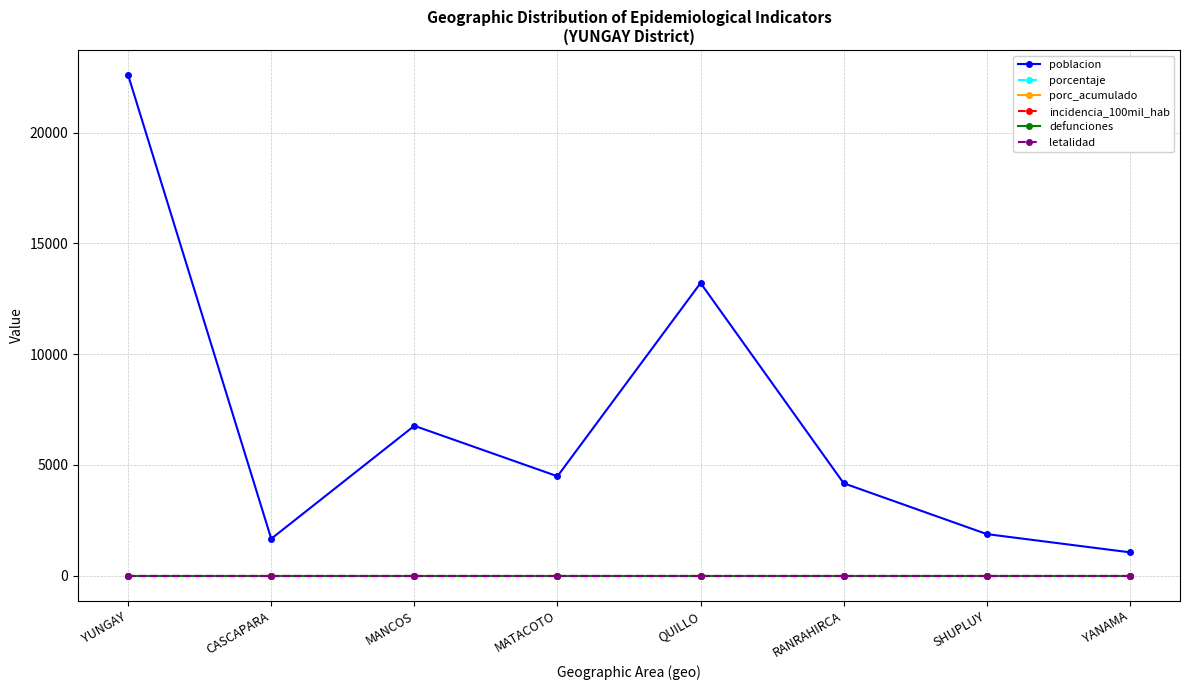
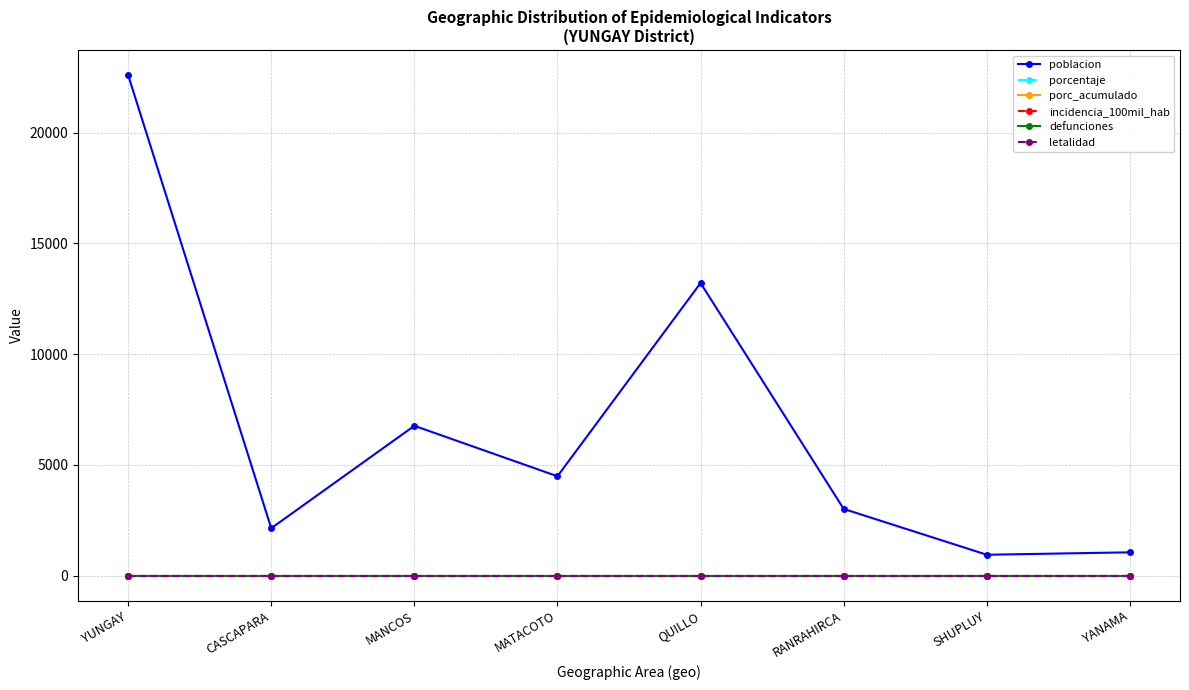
  {
    "poblacion": {
      "YUNGAY": 22600,
-     "CASCAPARA": 1700,
+     "CASCAPARA": 2100,
      "MANCOS": 6800,
      "MATACOTO": 4500,
      "QUILLO": 13200,
-     "RANRAHIRCA": 4200,
-     "SHUPLUY": 1900,
+     "RANRAHIRCA": 3000,
+     "SHUPLUY": 900,
      "YANAMA": 1000
    },
    "letalidad": {
      "YUNGAY": 0,
      "CASCAPARA": 0,
      "MANCOS": 0,
      "MATACOTO": 0,
      "QUILLO": 0,
      "RANRAHIRCA": 0,
      "SHUPLUY": 0,
      "YANAMA": 0
    }
  }
